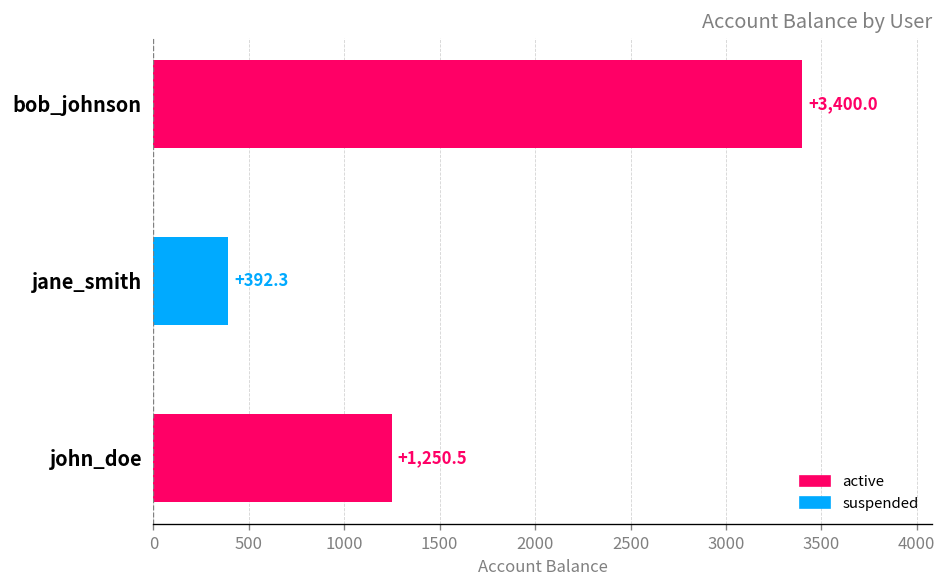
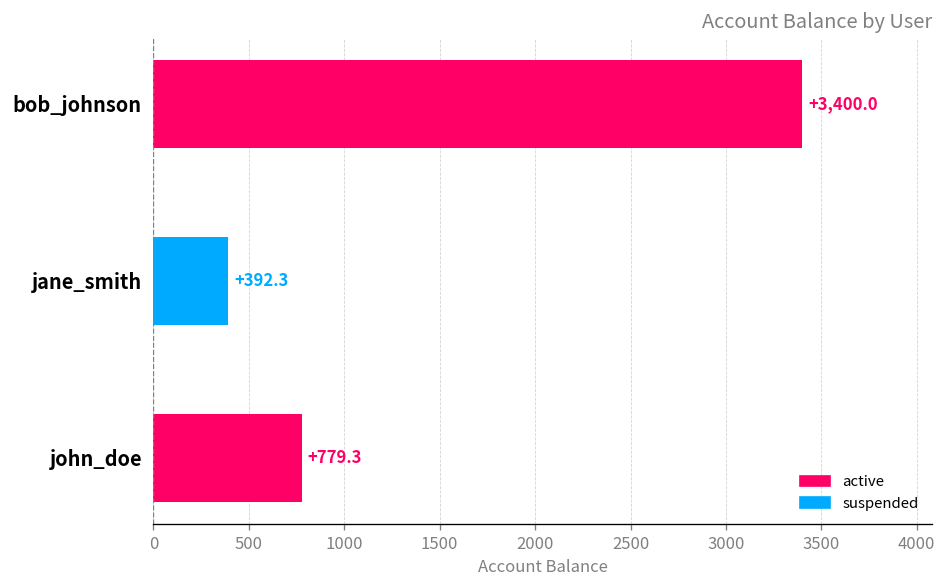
  {
    "bob_johnson": "+3,400.0",
    "jane_smith": "+392.3",
-   "john_doe": "+1,250.5"
+   "john_doe": "+779.3"
  }
